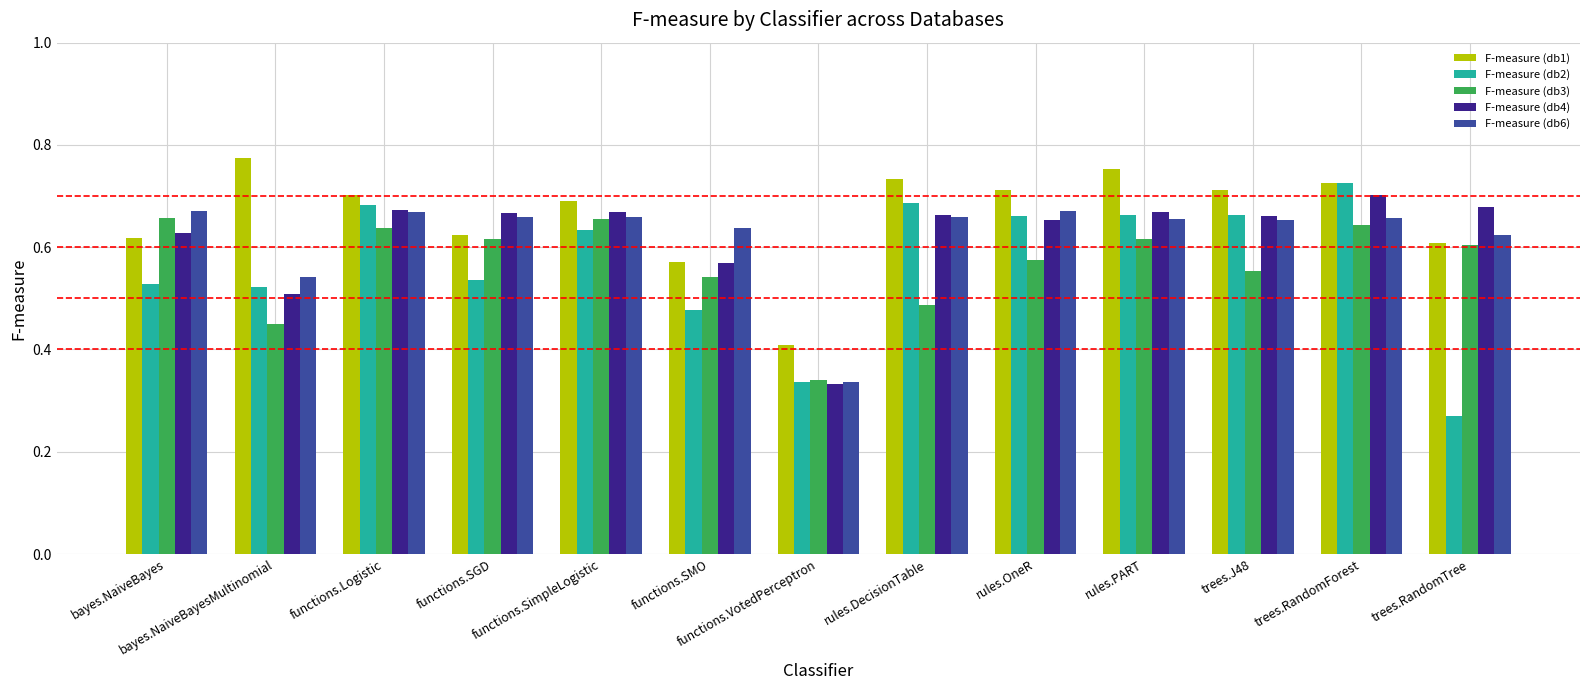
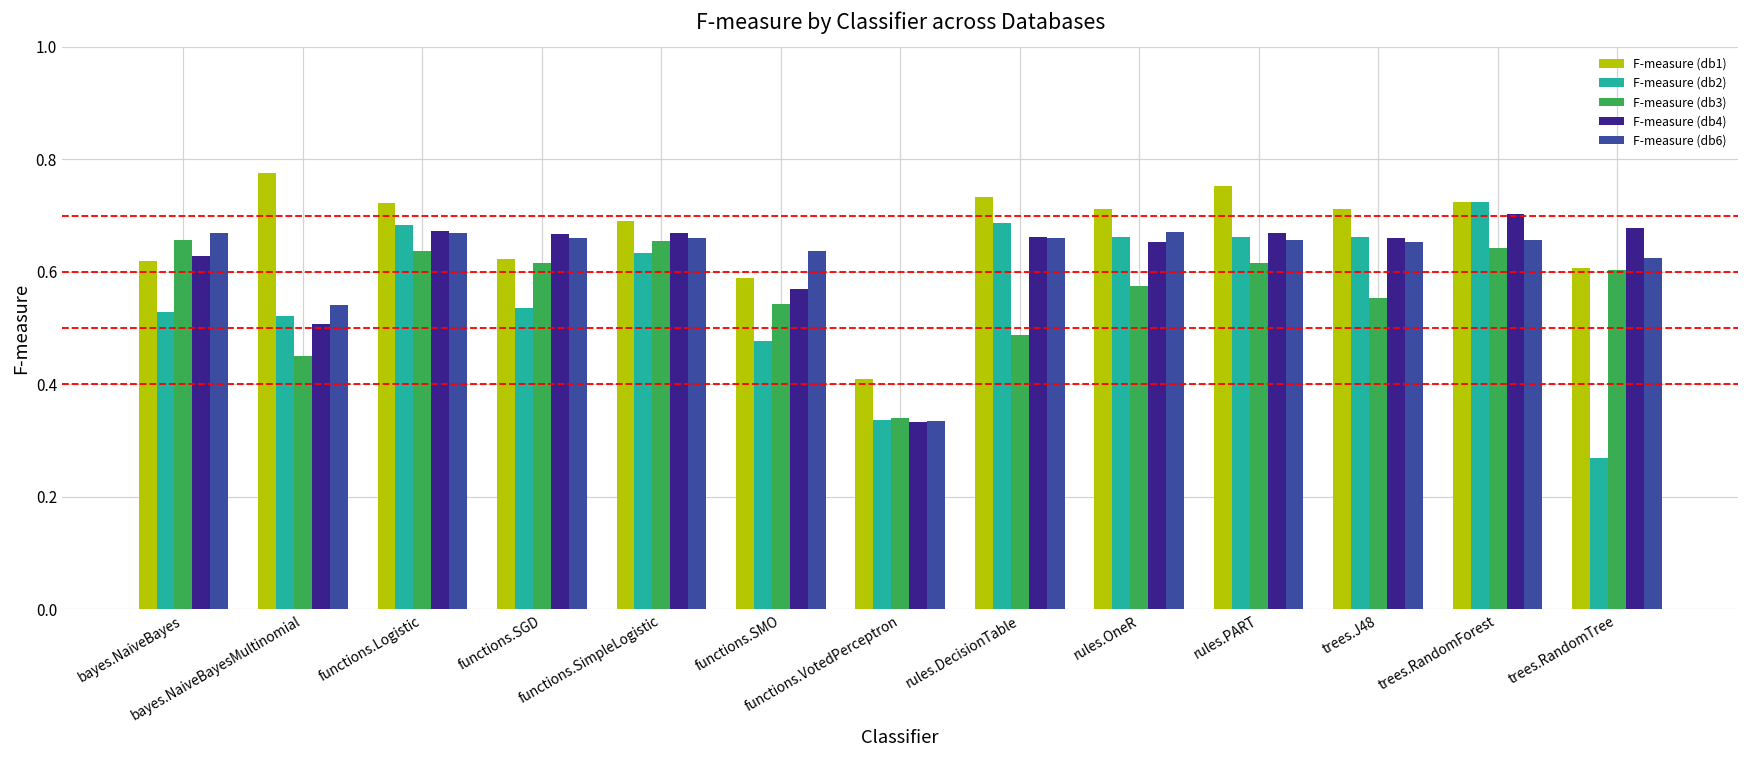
  {
    "F-measure (db1)": {
      "bayes.NaiveBayes": 0.62,
      "bayes.NaiveBayesMultinomial": 0.78,
-     "functions.Logistic": 0.70,
+     "functions.Logistic": 0.72,
      "functions.SGD": 0.62,
      "functions.SimpleLogistic": 0.69,
-     "functions.SMO": 0.57,
+     "functions.SMO": 0.59,
      "functions.VotedPerceptron": 0.41,
      "rules.DecisionTable": 0.73,
      "rules.OneR": 0.71,
      "rules.PART": 0.75,
      "trees.J48": 0.71,
      "trees.RandomForest": 0.73,
      "trees.RandomTree": 0.61
    },
    "F-measure (db2)": {
      "bayes.NaiveBayes": 0.53,
      "bayes.NaiveBayesMultinomial": 0.52,
      "functions.Logistic": 0.68,
      "functions.SGD": 0.54,
      "functions.SimpleLogistic": 0.63,
      "functions.SMO": 0.48,
      "functions.VotedPerceptron": 0.34,
      "rules.DecisionTable": 0.69,
      "rules.OneR": 0.66,
      "rules.PART": 0.66,
      "trees.J48": 0.66,
      "trees.RandomForest": 0.72,
      "trees.RandomTree": 0.27
    },
    "F-measure (db3)": {
      "bayes.NaiveBayes": 0.66,
      "bayes.NaiveBayesMultinomial": 0.45,
      "functions.Logistic": 0.64,
      "functions.SGD": 0.62,
      "functions.SimpleLogistic": 0.65,
      "functions.SMO": 0.54,
      "functions.VotedPerceptron": 0.34,
      "rules.DecisionTable": 0.49,
      "rules.OneR": 0.58,
      "rules.PART": 0.62,
      "trees.J48": 0.55,
      "trees.RandomForest": 0.64,
      "trees.RandomTree": 0.60
    }
  }
